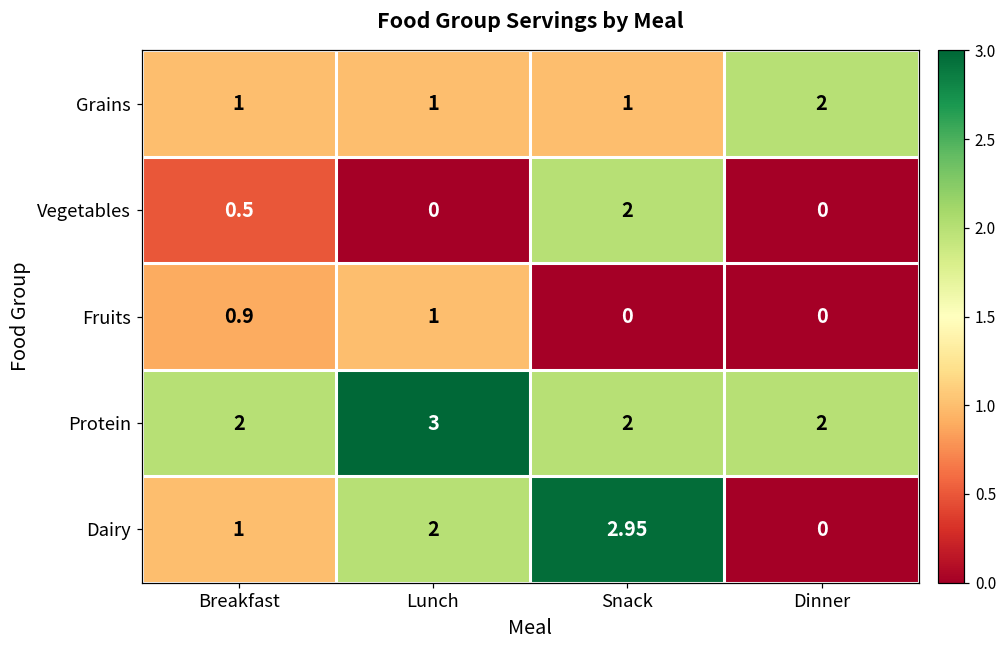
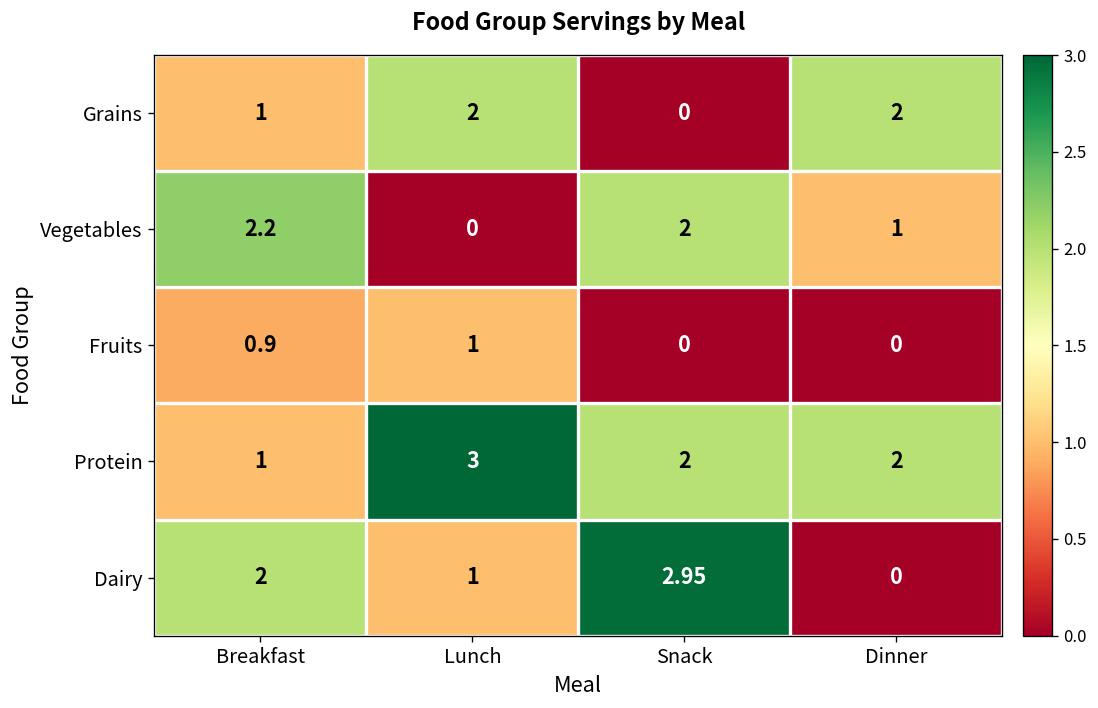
  {
    "Grains": {
      "Breakfast": 1,
-     "Lunch": 1,
-     "Snack": 1,
+     "Lunch": 2,
+     "Snack": 0,
      "Dinner": 2
    },
    "Vegetables": {
-     "Breakfast": 0.5,
+     "Breakfast": 2.2,
      "Lunch": 0,
      "Snack": 2,
-     "Dinner": 0
+     "Dinner": 1
    },
    "Fruits": {
      "Breakfast": 0.9,
      "Lunch": 1,
      "Snack": 0,
      "Dinner": 0
    },
    "Protein": {
-     "Breakfast": 2,
+     "Breakfast": 1,
      "Lunch": 3,
      "Snack": 2,
      "Dinner": 2
    },
    "Dairy": {
-     "Breakfast": 1,
-     "Lunch": 2,
+     "Breakfast": 2,
+     "Lunch": 1,
      "Snack": 2.95,
      "Dinner": 0
    }
  }
